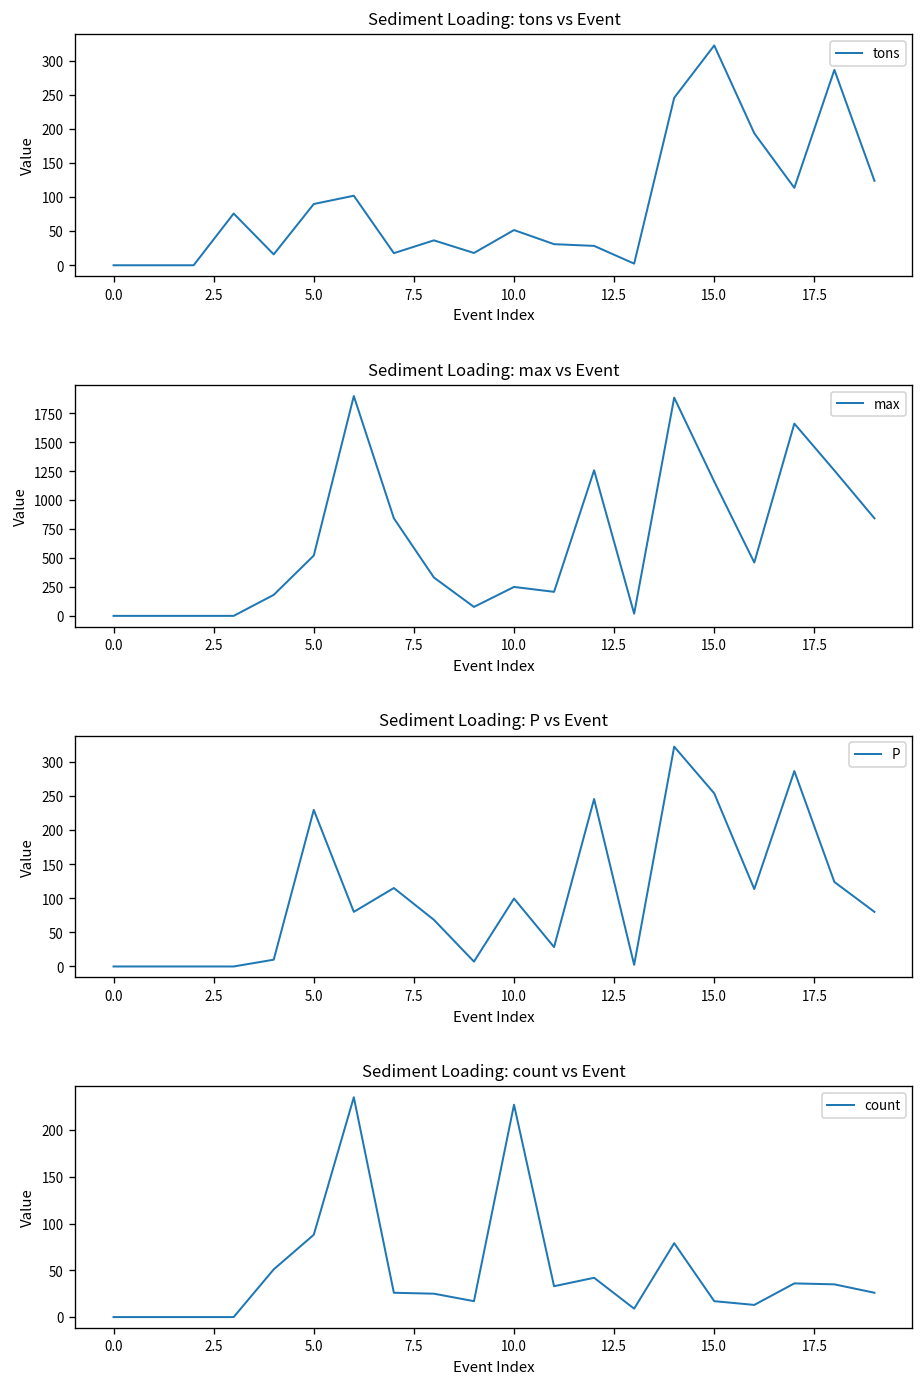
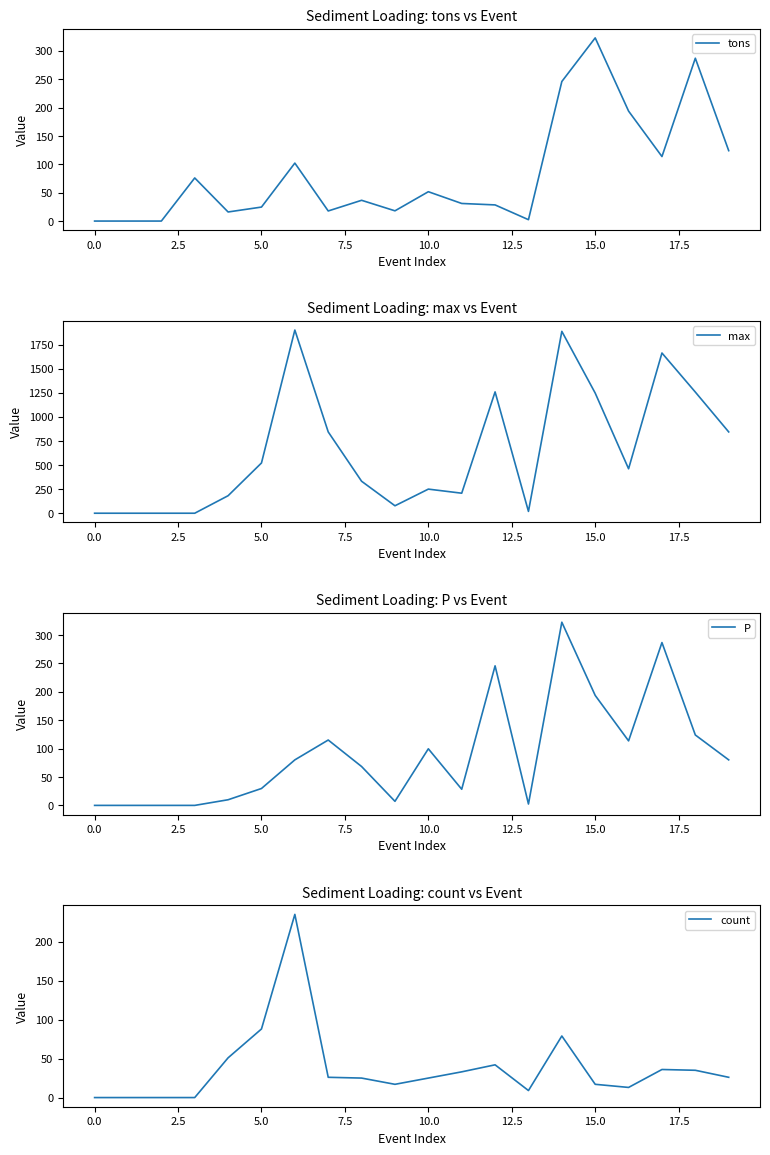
  {
    "Sediment Loading: tons vs Event": {
      "0.0": 0,
-     "5.0": 90,
+     "5.0": 20,
      "10.0": 50,
      "15.0": 320
    },
    "Sediment Loading: max vs Event": {
      "0.0": 0,
      "5.0": 500,
      "10.0": 300,
-     "15.0": 1160
+     "15.0": 1250
    },
    "Sediment Loading: P vs Event": {
      "0.0": 0,
-     "5.0": 230,
+     "5.0": 30,
      "10.0": 100,
-     "15.0": 250
+     "15.0": 190
    },
    "Sediment Loading: count vs Event": {
      "0.0": 0,
      "5.0": 90,
-     "10.0": 230,
+     "10.0": 30,
      "15.0": 20
    }
  }
